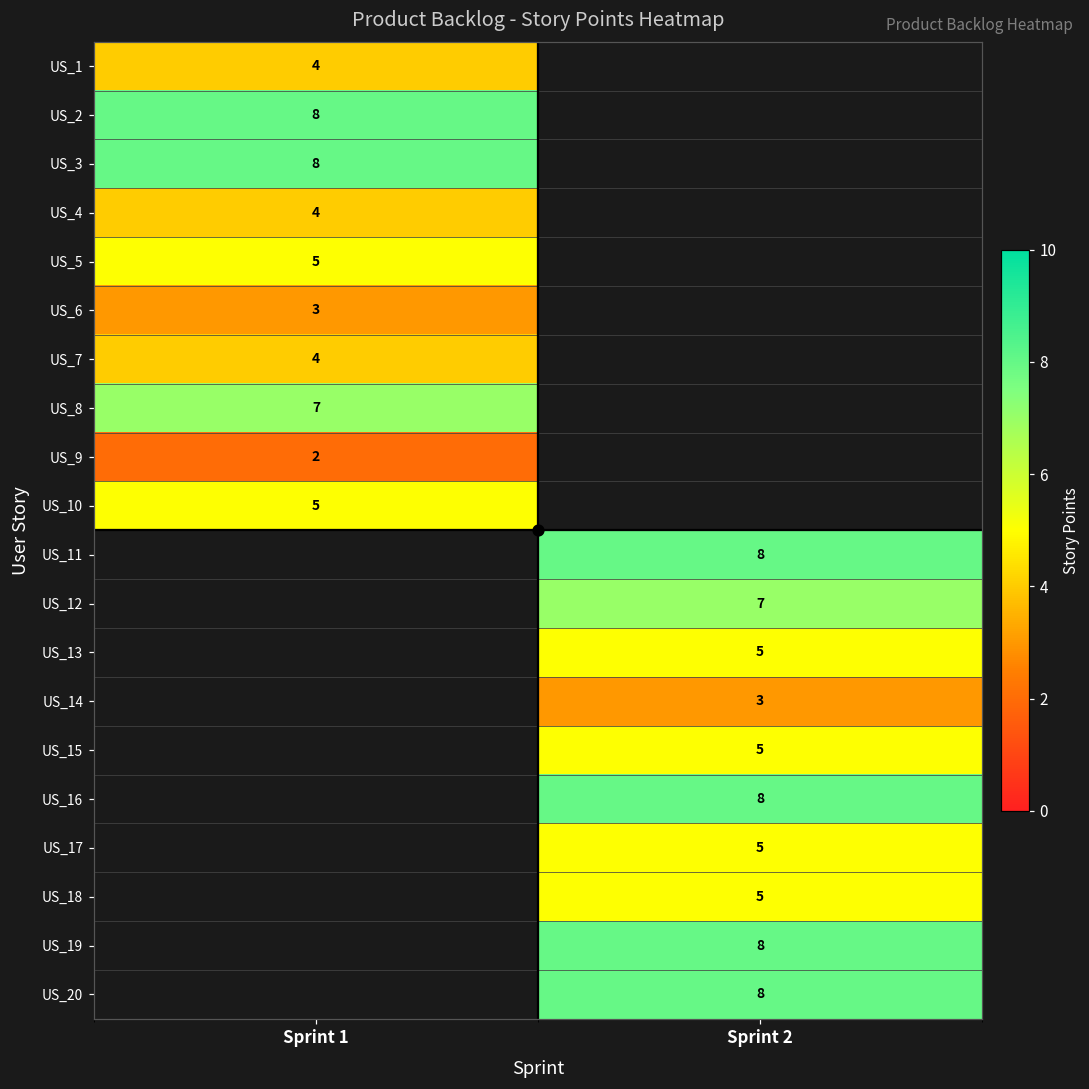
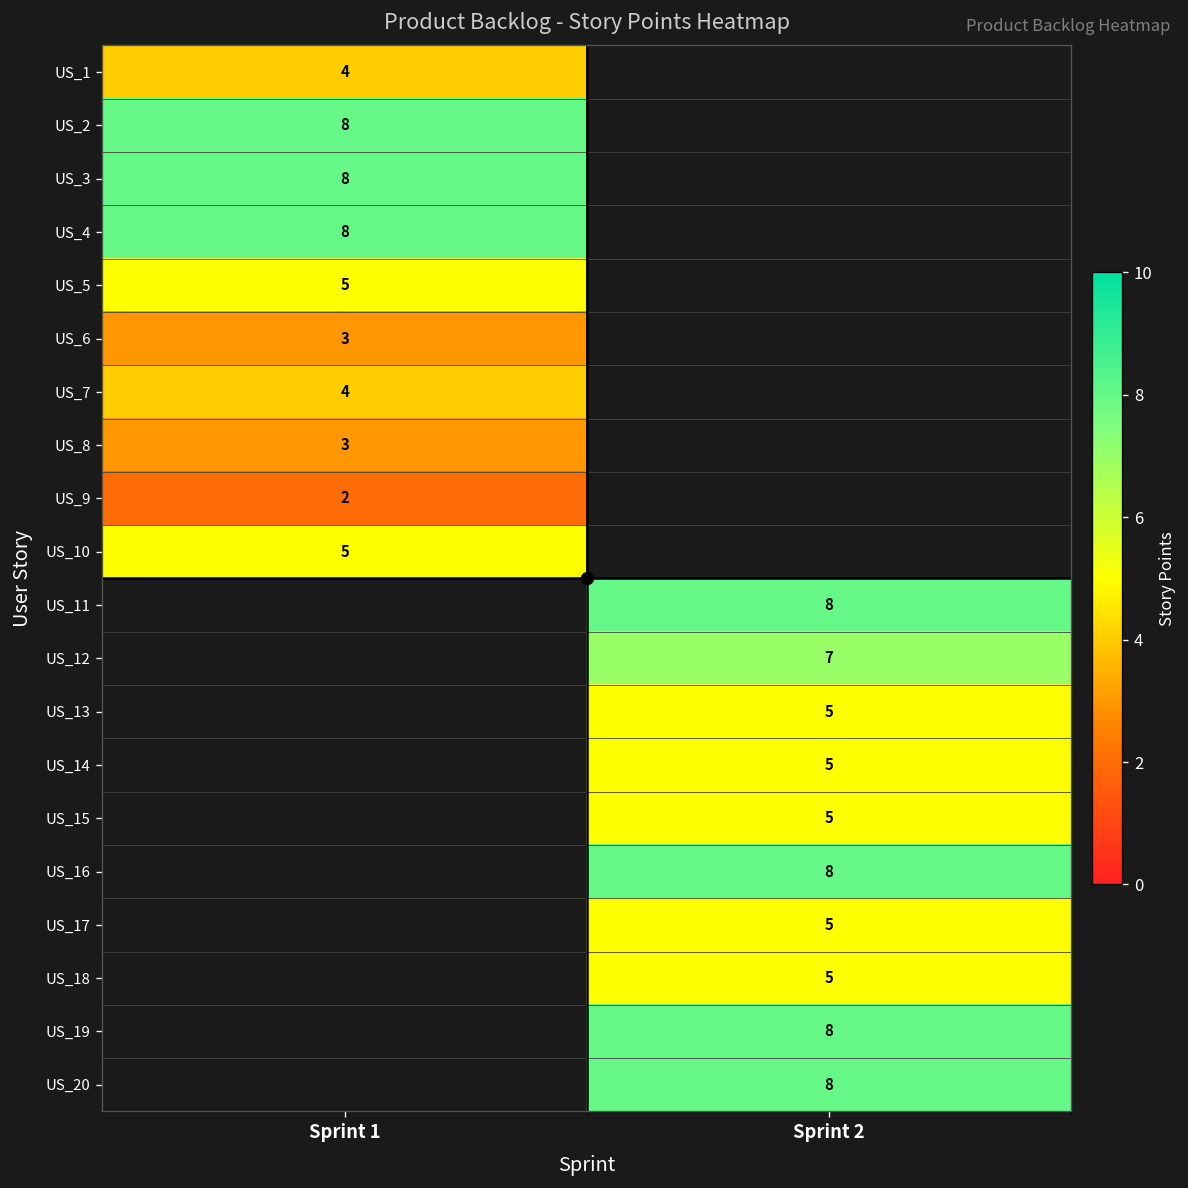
  {
    "US_1": {
      "Sprint 1": 4
    },
    "US_2": {
      "Sprint 1": 8
    },
    "US_3": {
      "Sprint 1": 8
    },
    "US_4": {
-     "Sprint 1": 4
+     "Sprint 1": 8
    },
    "US_5": {
      "Sprint 1": 5
    },
    "US_6": {
      "Sprint 1": 3
    },
    "US_7": {
      "Sprint 1": 4
    },
    "US_8": {
-     "Sprint 1": 7
+     "Sprint 1": 3
    },
    "US_9": {
      "Sprint 1": 2
    },
    "US_10": {
      "Sprint 1": 5
    },
    "US_11": {
      "Sprint 2": 8
    },
    "US_12": {
      "Sprint 2": 7
    },
    "US_13": {
      "Sprint 2": 5
    },
    "US_14": {
-     "Sprint 2": 3
+     "Sprint 2": 5
    },
    "US_15": {
      "Sprint 2": 5
    },
    "US_16": {
      "Sprint 2": 8
    },
    "US_17": {
      "Sprint 2": 5
    },
    "US_18": {
      "Sprint 2": 5
    },
    "US_19": {
      "Sprint 2": 8
    },
    "US_20": {
      "Sprint 2": 8
    }
  }
